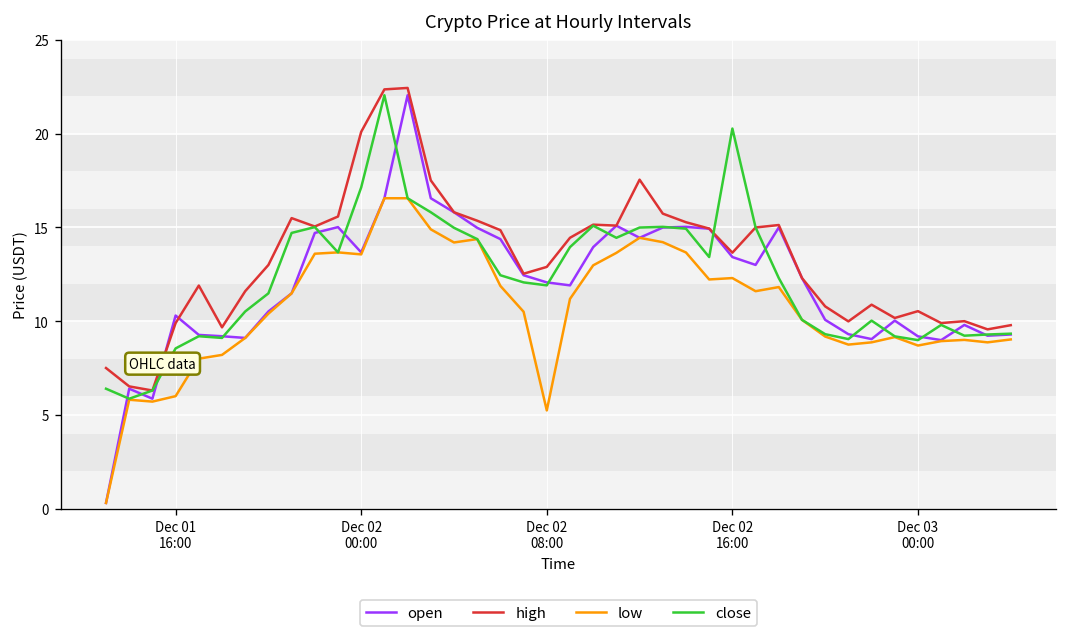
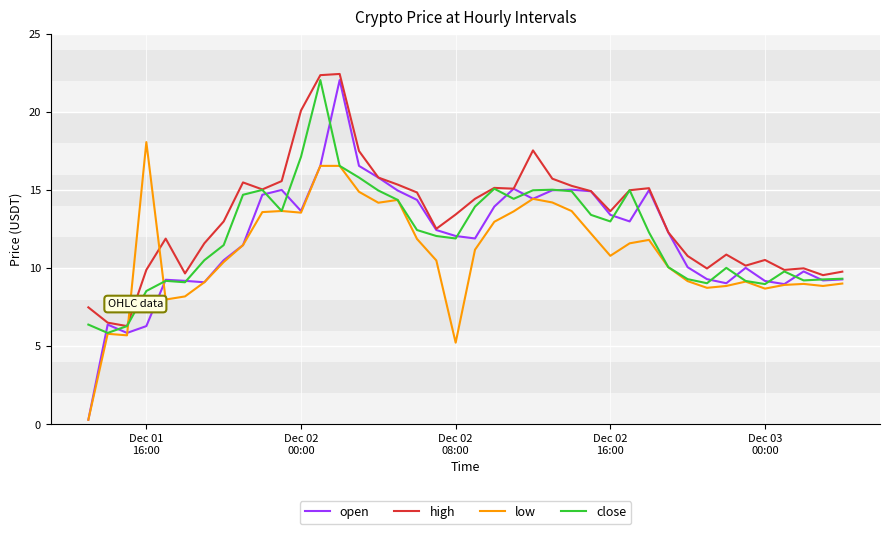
  {
    "open": {
-     "Dec 01 16:00": 10.3,
+     "Dec 01 16:00": 6.3,
      "Dec 02 16:00": 13.4,
      "Dec 03 00:00": 9.2
    },
    "high": {
      "Dec 01 16:00": 9.9,
      "Dec 02 00:00": 20.1,
-     "Dec 02 08:00": 12.9,
+     "Dec 02 08:00": 13.4,
      "Dec 02 16:00": 13.7,
      "Dec 03 00:00": 10.5
    },
    "low": {
-     "Dec 01 16:00": 6.0,
+     "Dec 01 16:00": 18.1,
      "Dec 02 08:00": 5.2,
-     "Dec 02 16:00": 12.3,
+     "Dec 02 16:00": 10.8,
      "Dec 03 00:00": 8.7
    },
    "close": {
      "Dec 01 16:00": 8.5,
      "Dec 02 00:00": 17.1,
-     "Dec 02 16:00": 20.3,
+     "Dec 02 16:00": 13.0,
      "Dec 03 00:00": 9.0
    }
  }
